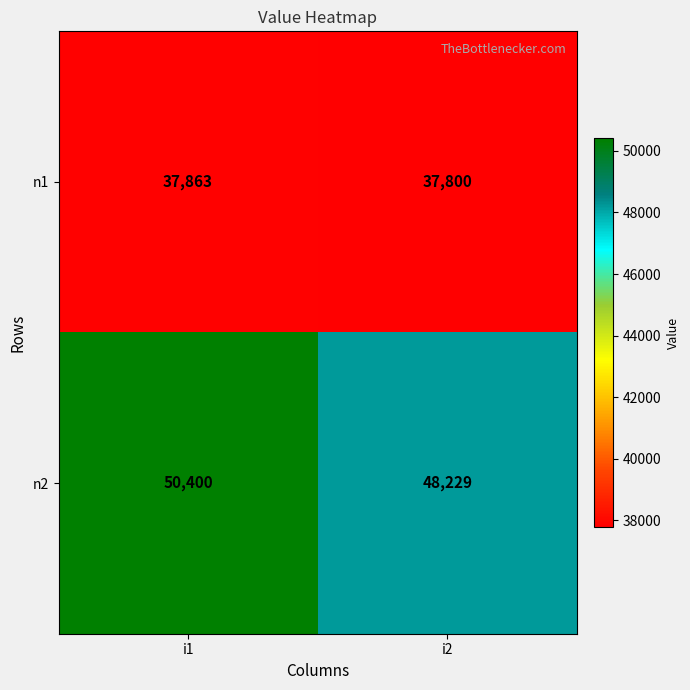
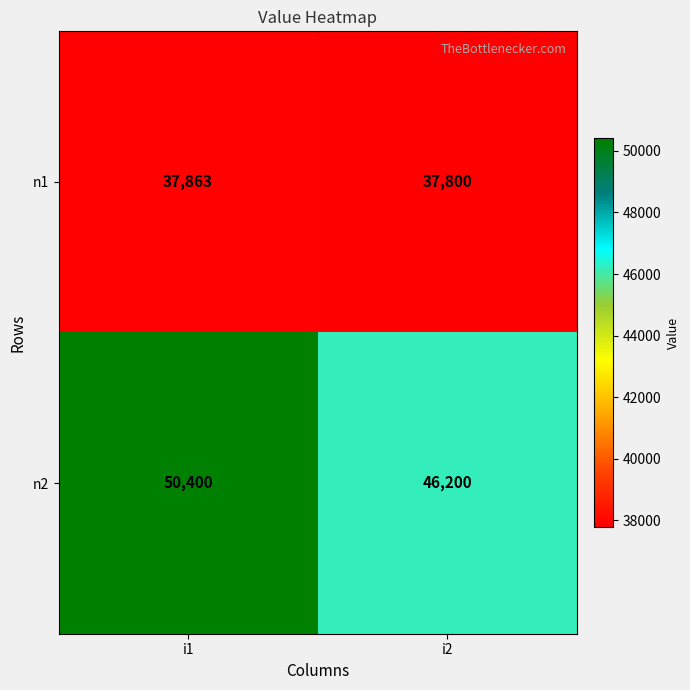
  {
    "n1": {
      "i1": "37,863"
    },
    "n2": {
      "i1": "50,400",
-     "i2": "48,229"
+     "i2": "46,200"
    }
  }
